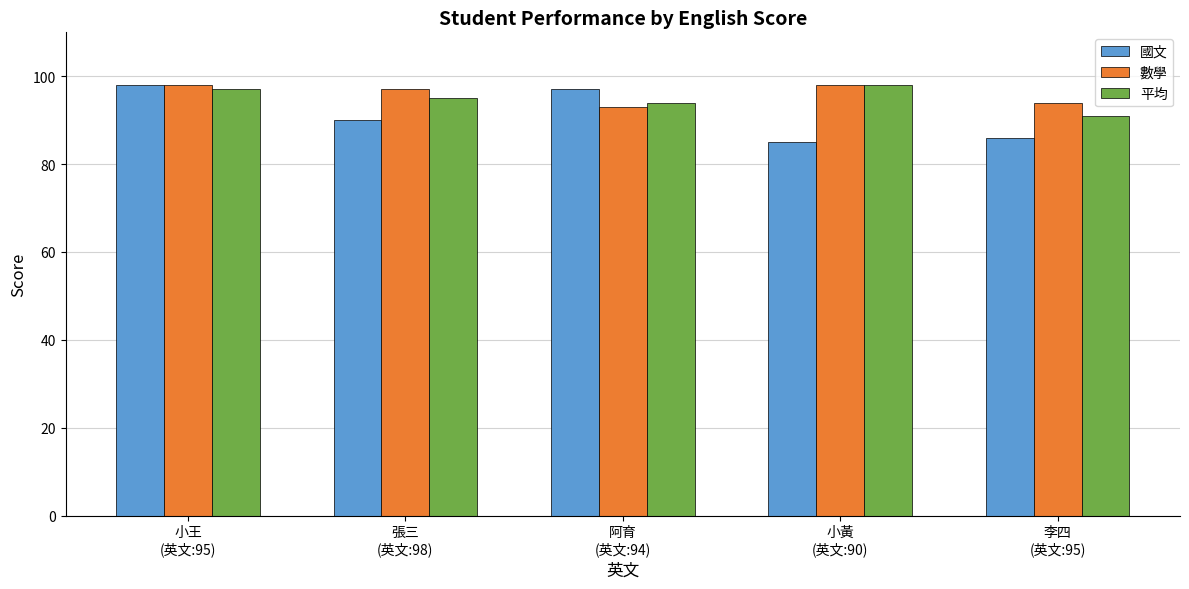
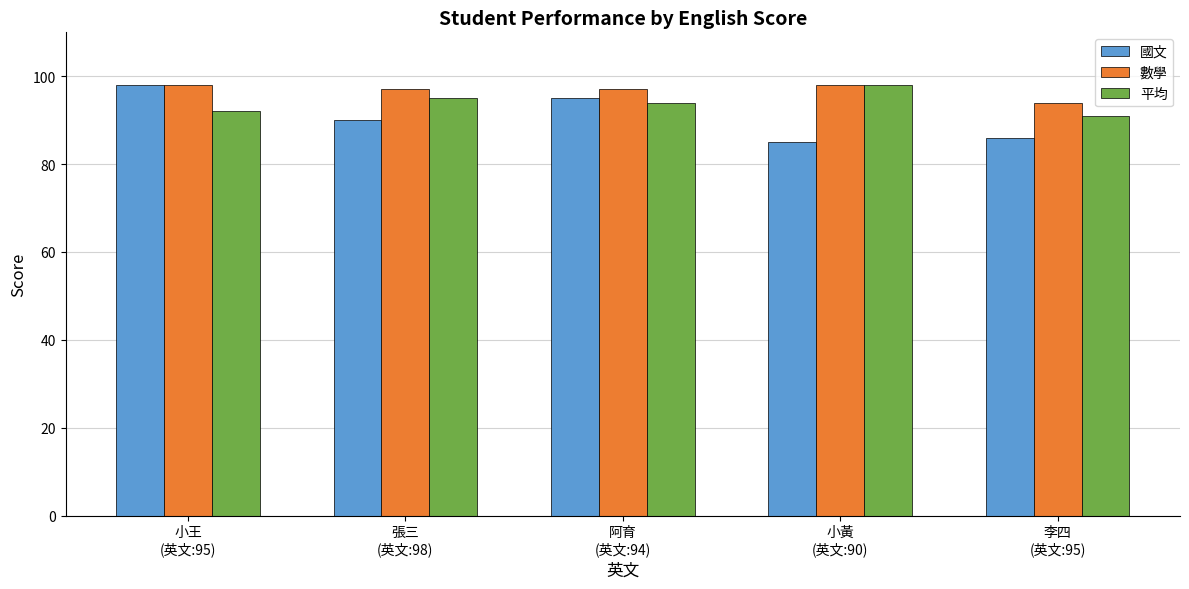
  {
    "國文": {
      "小王 (英文:95)": 98,
      "張三 (英文:98)": 90,
-     "阿育 (英文:94)": 97,
+     "阿育 (英文:94)": 95,
      "小黃 (英文:90)": 85,
      "李四 (英文:95)": 86
    },
    "數學": {
      "小王 (英文:95)": 98,
      "張三 (英文:98)": 97,
-     "阿育 (英文:94)": 93,
+     "阿育 (英文:94)": 97,
      "小黃 (英文:90)": 98,
      "李四 (英文:95)": 94
    },
    "平均": {
-     "小王 (英文:95)": 97,
+     "小王 (英文:95)": 92,
      "張三 (英文:98)": 95,
      "阿育 (英文:94)": 94,
      "小黃 (英文:90)": 98,
      "李四 (英文:95)": 91
    }
  }
